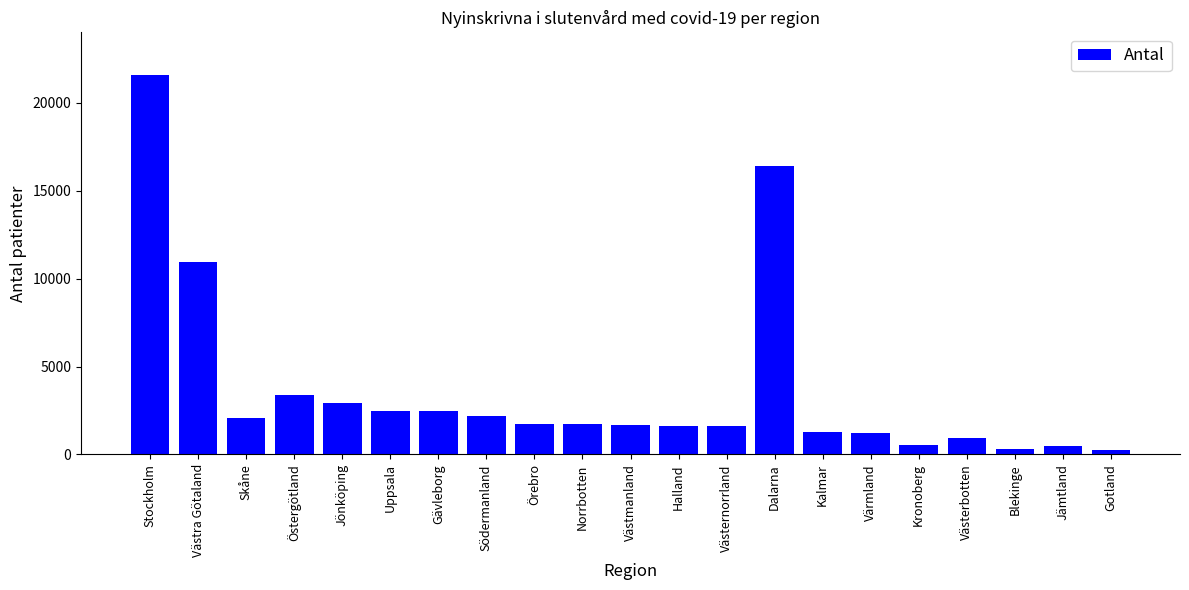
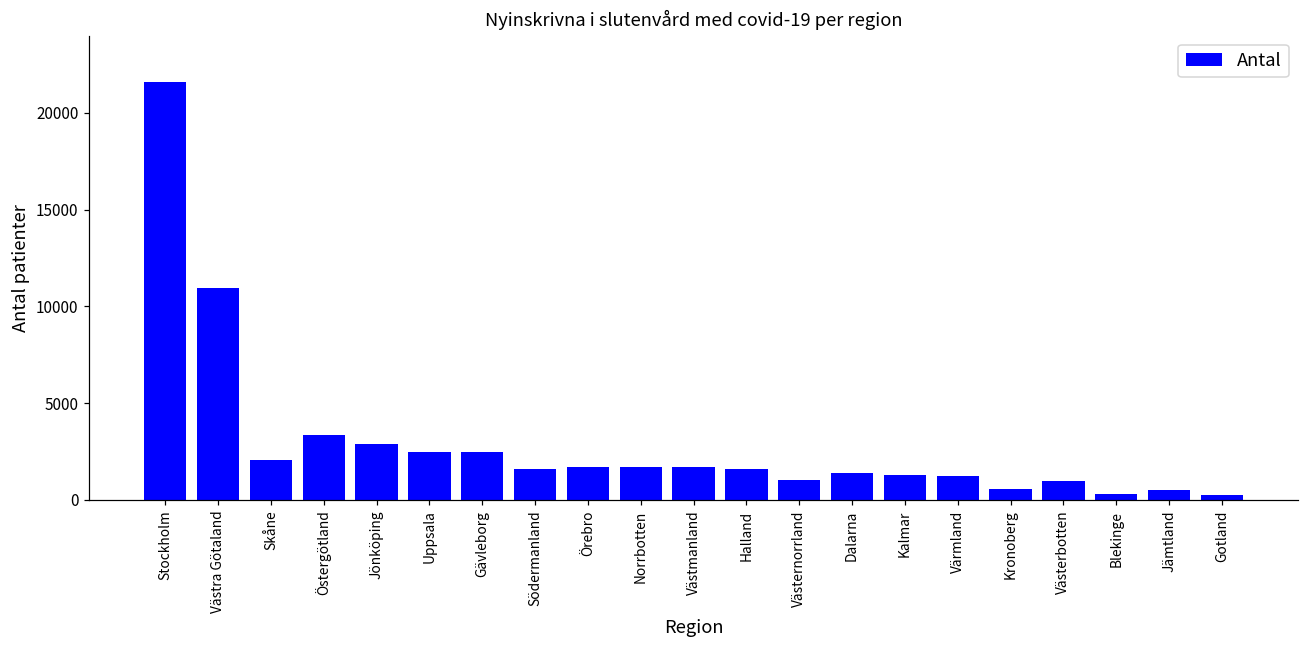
  {
    "Stockholm": 21600,
    "Västra Götaland": 11000,
    "Skåne": 2100,
    "Östergötland": 3400,
    "Jönköping": 2900,
    "Uppsala": 2500,
    "Gävleborg": 2500,
-   "Södermanland": 2200,
+   "Södermanland": 1600,
    "Örebro": 1700,
    "Norrbotten": 1700,
    "Västmanland": 1700,
    "Halland": 1600,
-   "Västernorrland": 1600,
-   "Dalarna": 16400,
+   "Västernorrland": 1000,
+   "Dalarna": 1400,
    "Kalmar": 1300,
    "Värmland": 1200,
    "Kronoberg": 500,
    "Västerbotten": 1000,
    "Blekinge": 300,
    "Jämtland": 500,
    "Gotland": 300
  }
